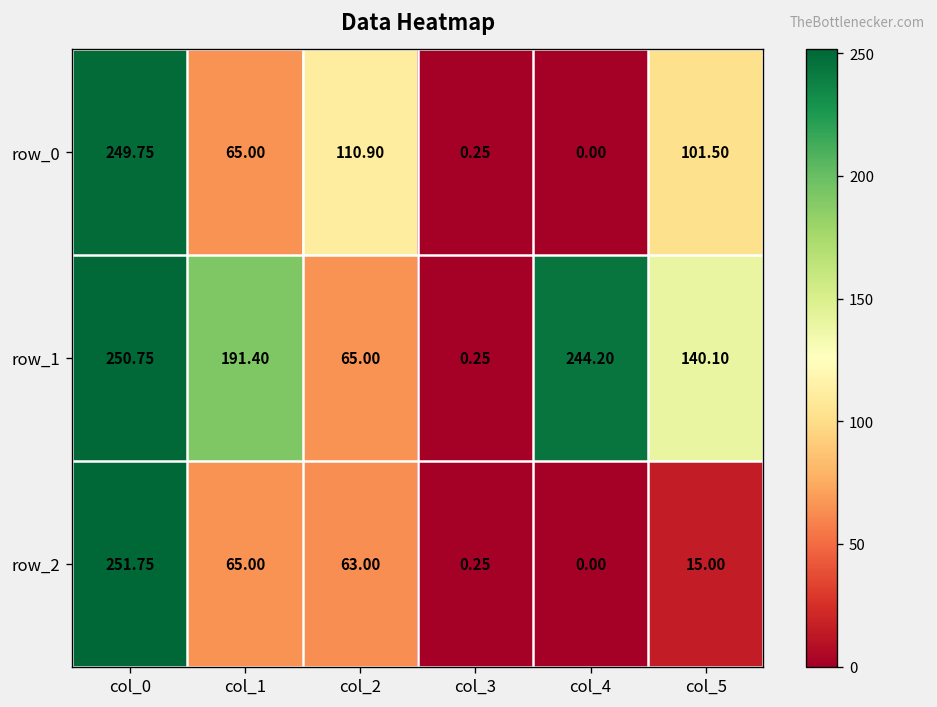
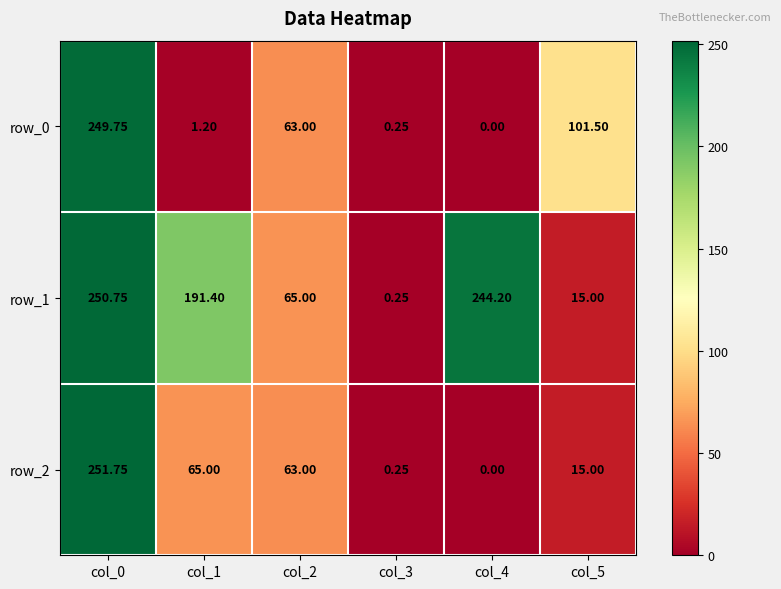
  {
    "row_0": {
      "col_0": 249.75,
-     "col_1": 65.00,
-     "col_2": 110.90,
+     "col_1": 1.20,
+     "col_2": 63.00,
      "col_3": 0.25,
      "col_4": 0.00,
      "col_5": 101.50
    },
    "row_1": {
      "col_0": 250.75,
      "col_1": 191.40,
      "col_2": 65.00,
      "col_3": 0.25,
      "col_4": 244.20,
-     "col_5": 140.10
+     "col_5": 15.00
    },
    "row_2": {
      "col_0": 251.75,
      "col_1": 65.00,
      "col_2": 63.00,
      "col_3": 0.25,
      "col_4": 0.00,
      "col_5": 15.00
    }
  }
